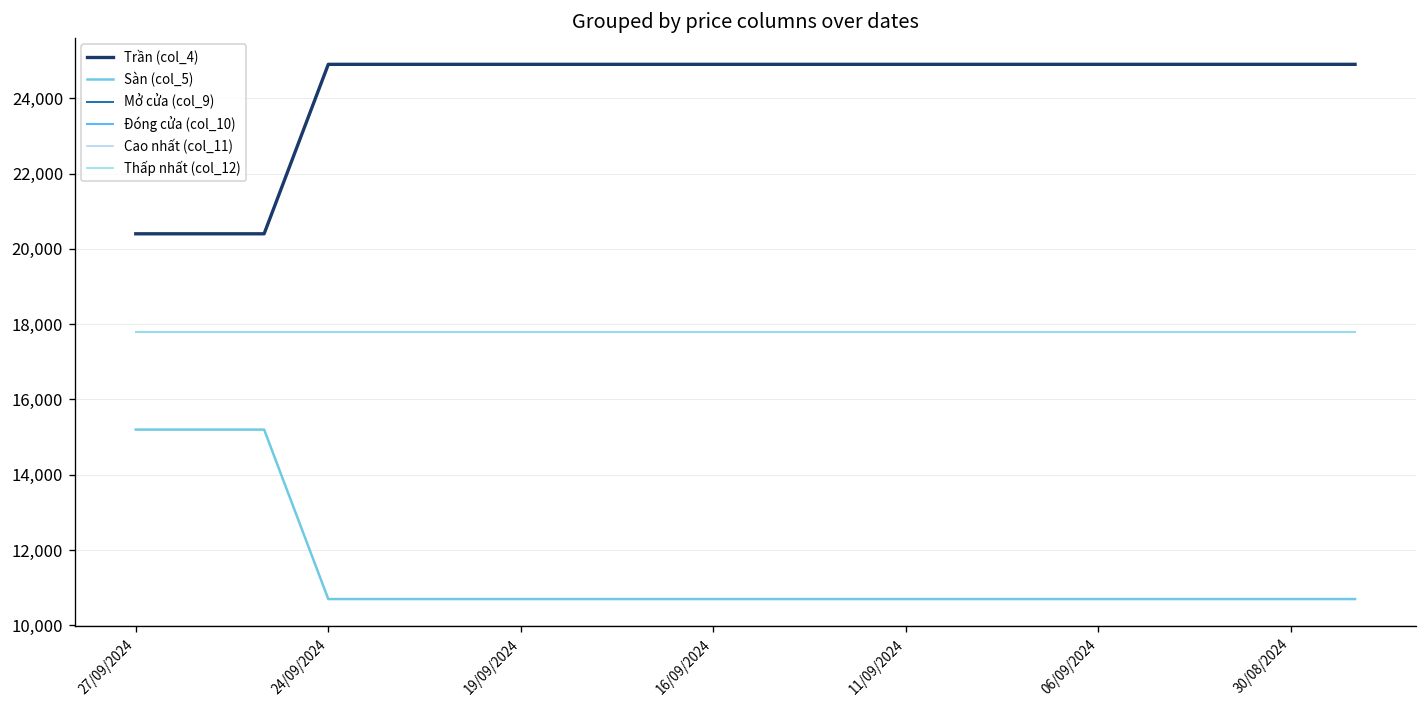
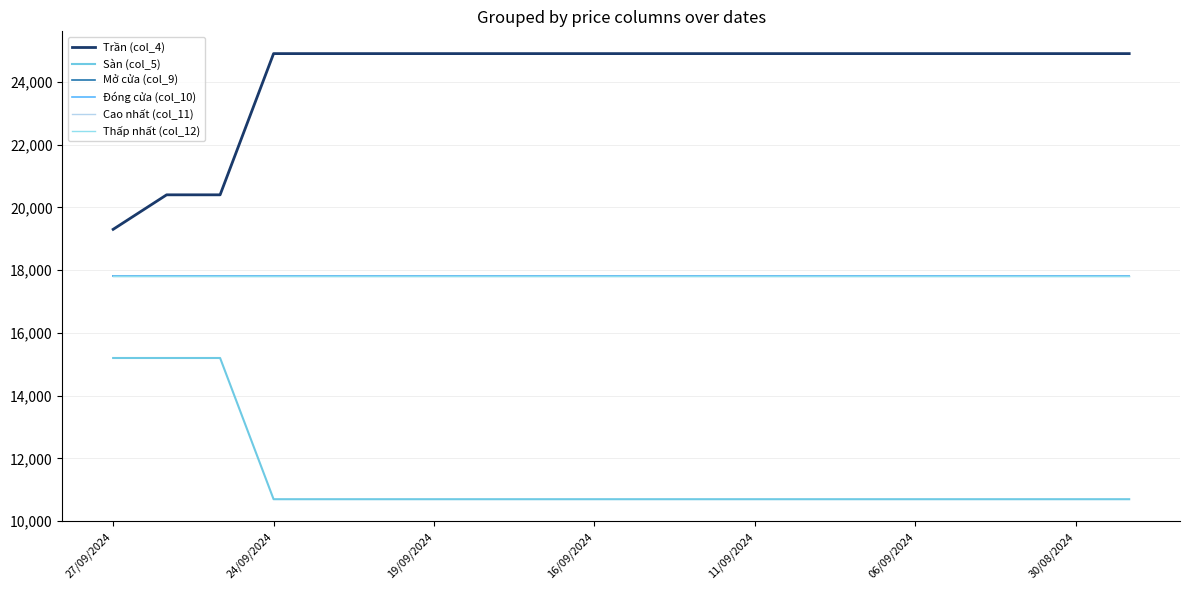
  {
    "Trần (col_4)": {
-     "27/09/2024": "20,400",
+     "27/09/2024": "19,300",
      "24/09/2024": "24,900",
      "19/09/2024": "24,900",
      "16/09/2024": "24,900",
      "11/09/2024": "24,900",
      "06/09/2024": "24,900",
      "30/08/2024": "24,900"
    }
  }
